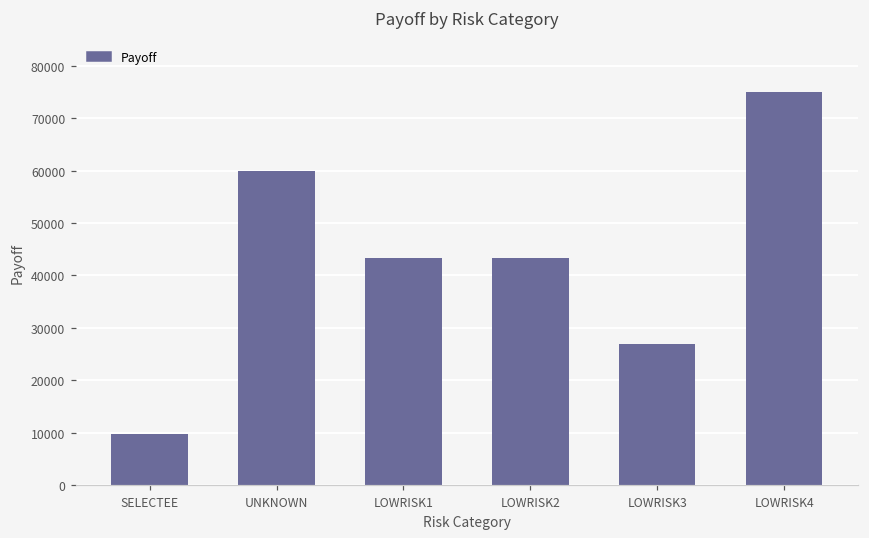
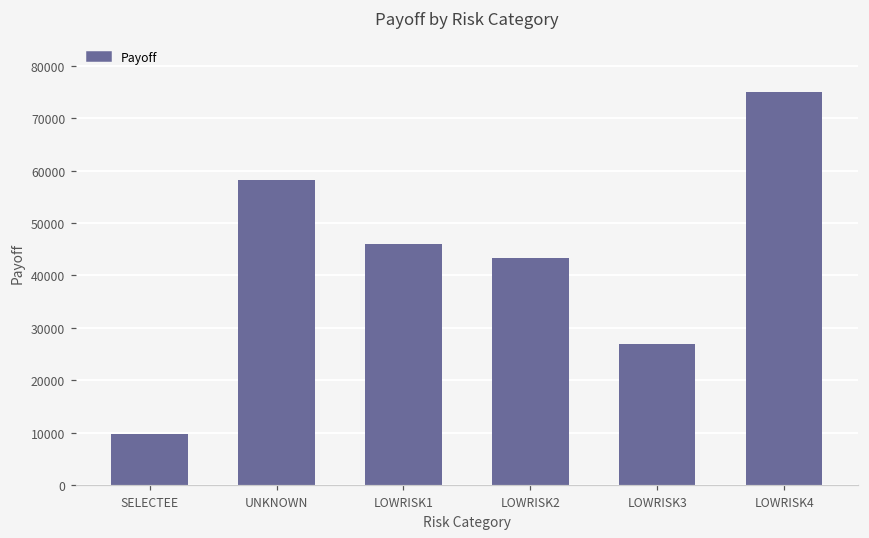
  {
    "SELECTEE": 10000,
-   "UNKNOWN": 60000,
-   "LOWRISK1": 43000,
+   "UNKNOWN": 58000,
+   "LOWRISK1": 46000,
    "LOWRISK2": 43000,
    "LOWRISK3": 27000,
    "LOWRISK4": 75000
  }
